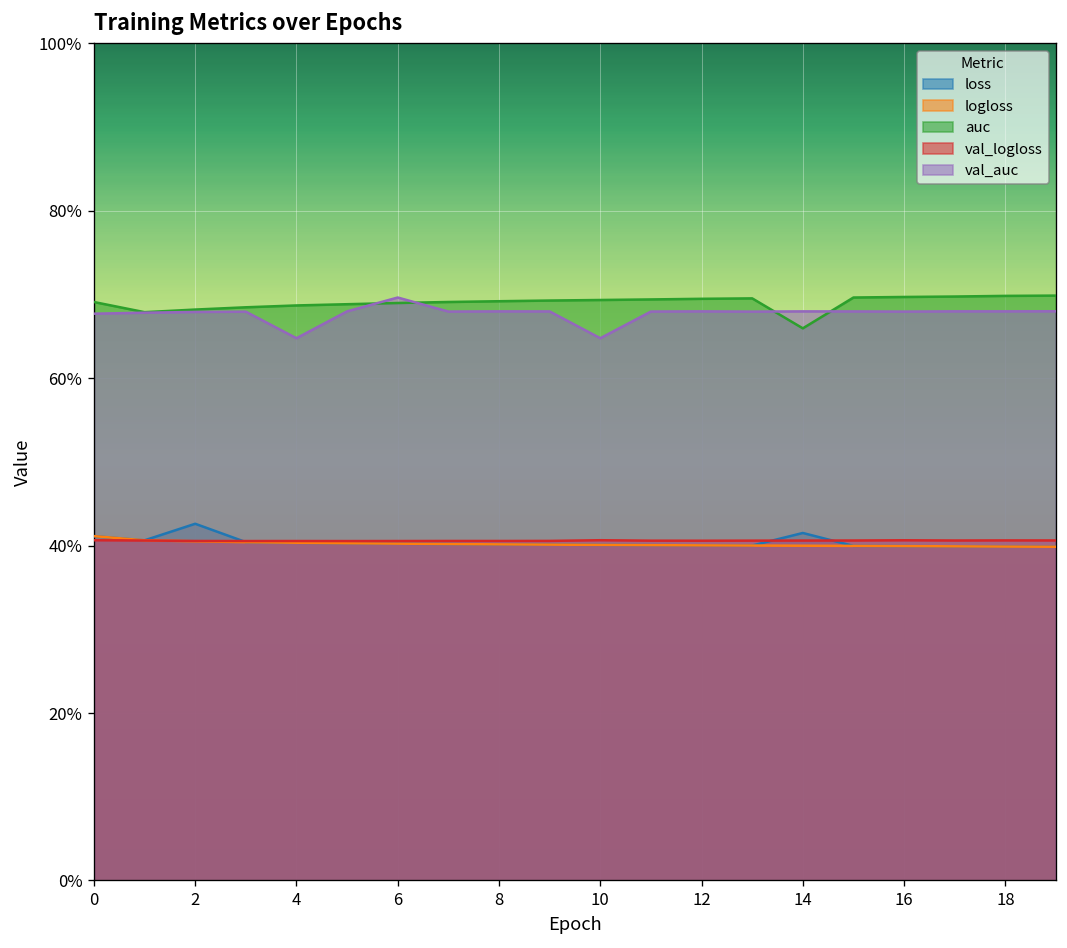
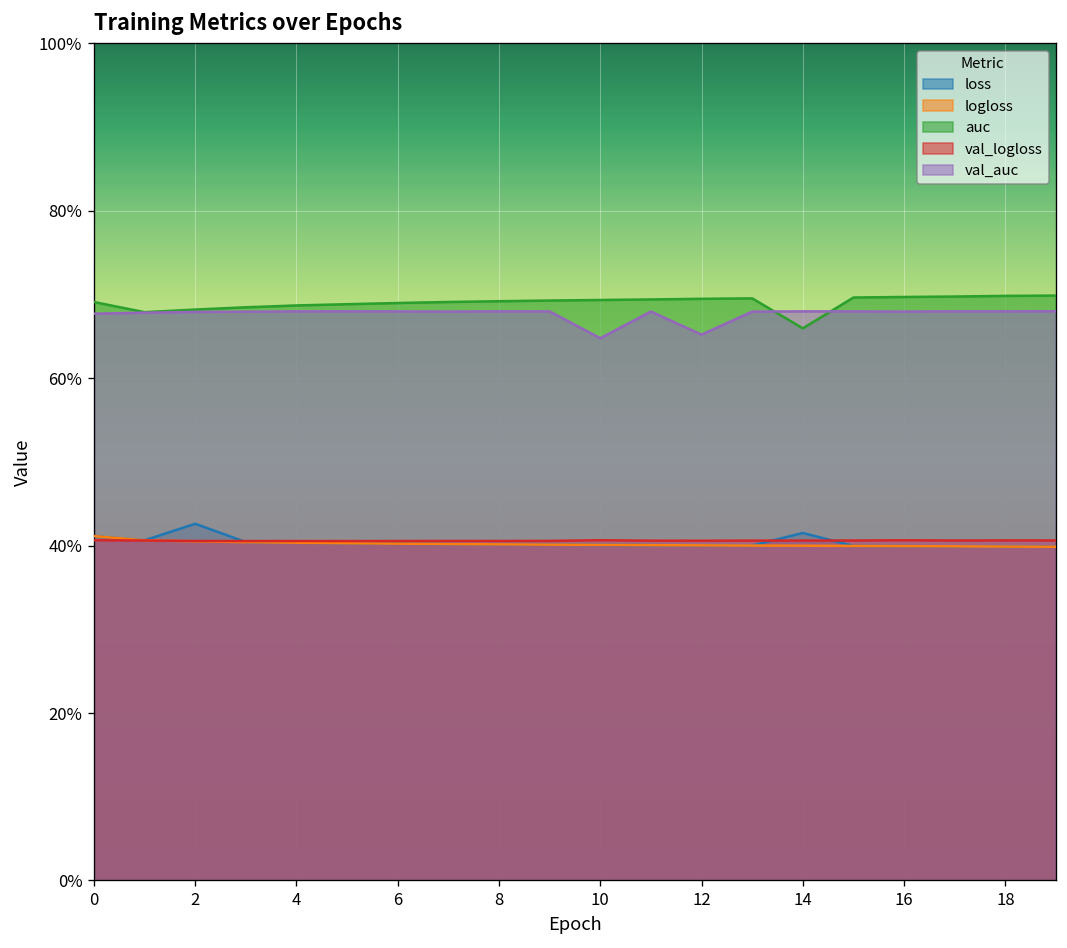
  {
    "loss": {
      "2": "43%",
      "14": "42%"
    },
    "logloss": {
      "14": "40%"
    },
    "auc": {
      "0": "69%",
      "4": "69%",
      "6": "69%",
      "8": "69%",
      "10": "69%",
      "12": "69%",
      "14": "66%",
      "16": "70%",
      "18": "70%"
    },
    "val_logloss": {
      "0": "41%",
      "8": "41%",
      "10": "41%",
      "12": "41%",
      "14": "41%",
      "16": "41%",
      "18": "41%"
    },
    "val_auc": {
      "0": "68%",
-     "4": "65%",
-     "6": "70%",
+     "4": "68%",
+     "6": "68%",
      "8": "68%",
      "10": "65%",
-     "12": "68%",
+     "12": "65%",
      "14": "68%",
      "16": "68%",
      "18": "68%"
    }
  }
